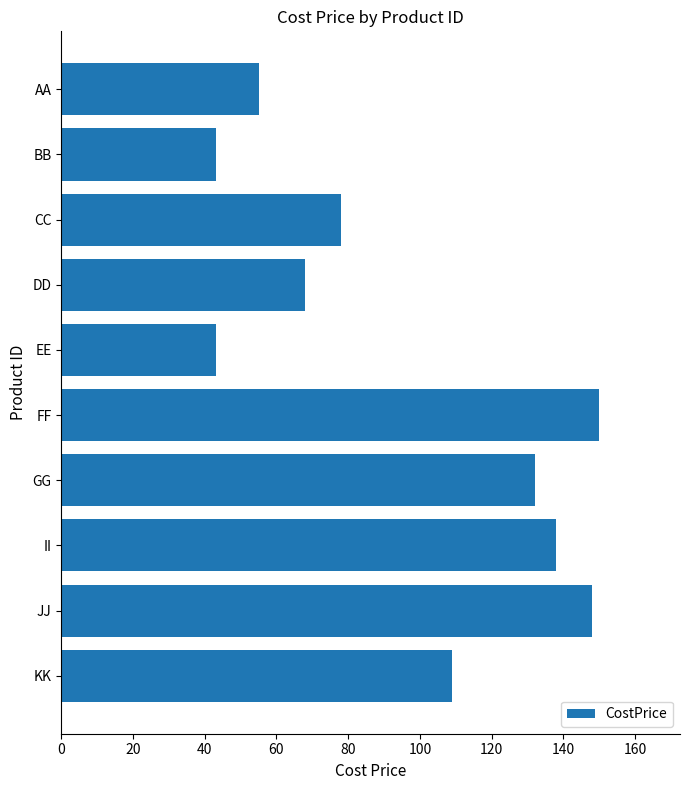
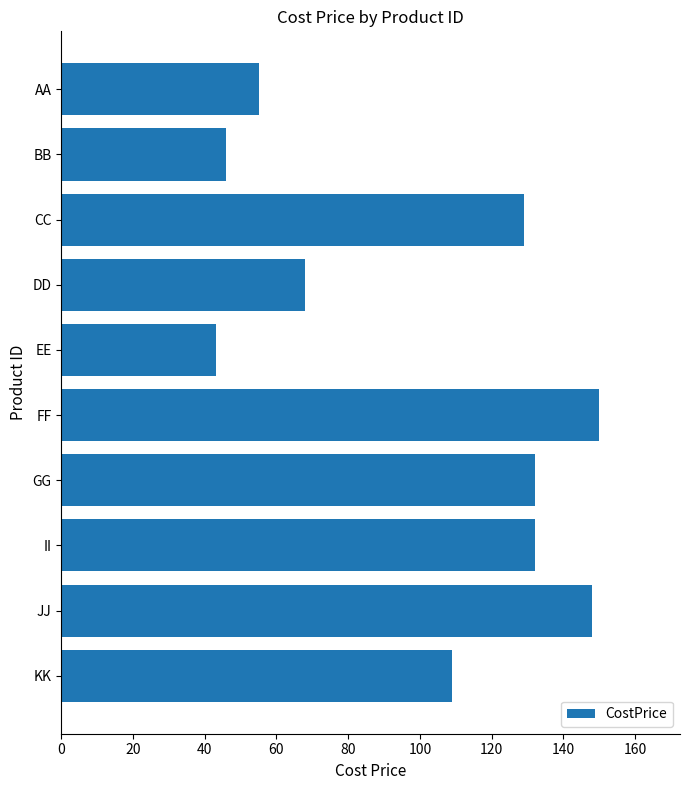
  {
    "AA": 55,
-   "BB": 43,
-   "CC": 78,
+   "BB": 46,
+   "CC": 129,
    "DD": 68,
    "EE": 43,
    "FF": 150,
    "GG": 132,
-   "II": 138,
+   "II": 132,
    "JJ": 148,
    "KK": 109
  }
